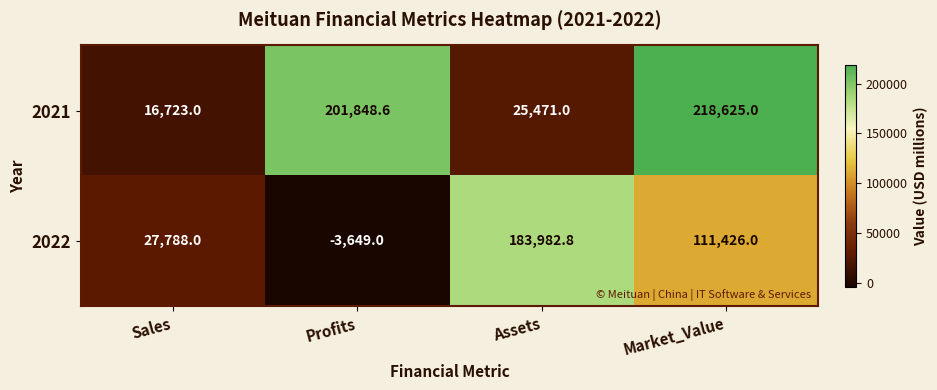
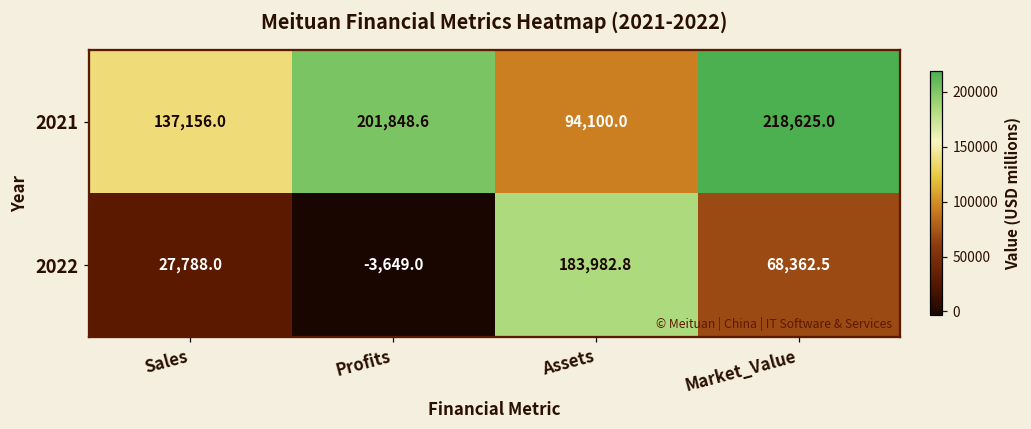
  {
    "2021": {
-     "Sales": "16,723.0",
+     "Sales": "137,156.0",
      "Profits": "201,848.6",
-     "Assets": "25,471.0",
+     "Assets": "94,100.0",
      "Market_Value": "218,625.0"
    },
    "2022": {
      "Sales": "27,788.0",
      "Profits": "-3,649.0",
      "Assets": "183,982.8",
-     "Market_Value": "111,426.0"
+     "Market_Value": "68,362.5"
    }
  }
